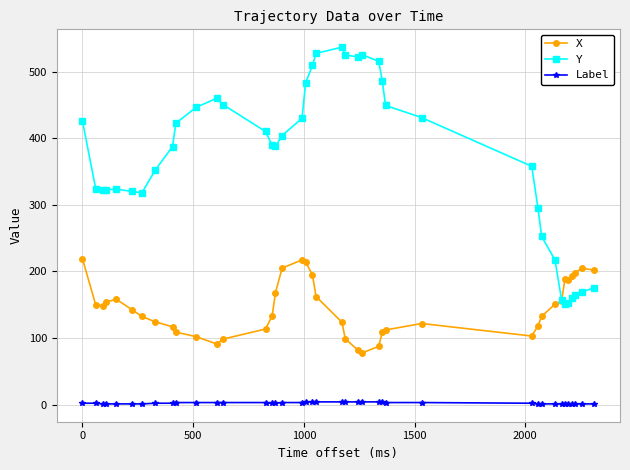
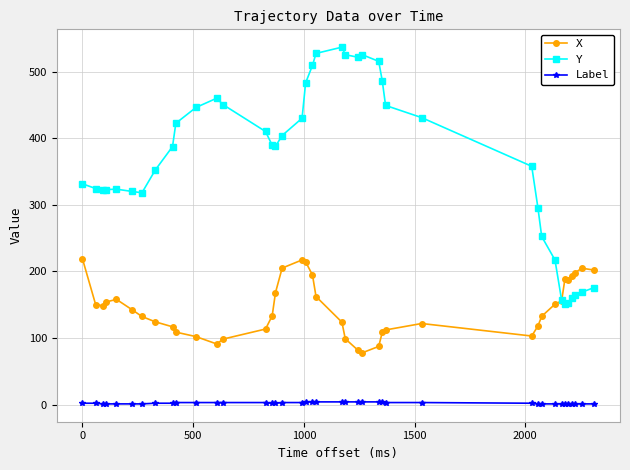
  {
    "X": {
      "0": 220
    },
    "Y": {
-     "0": 430
+     "0": 330
    },
    "Label": {
      "0": 0
    }
  }
